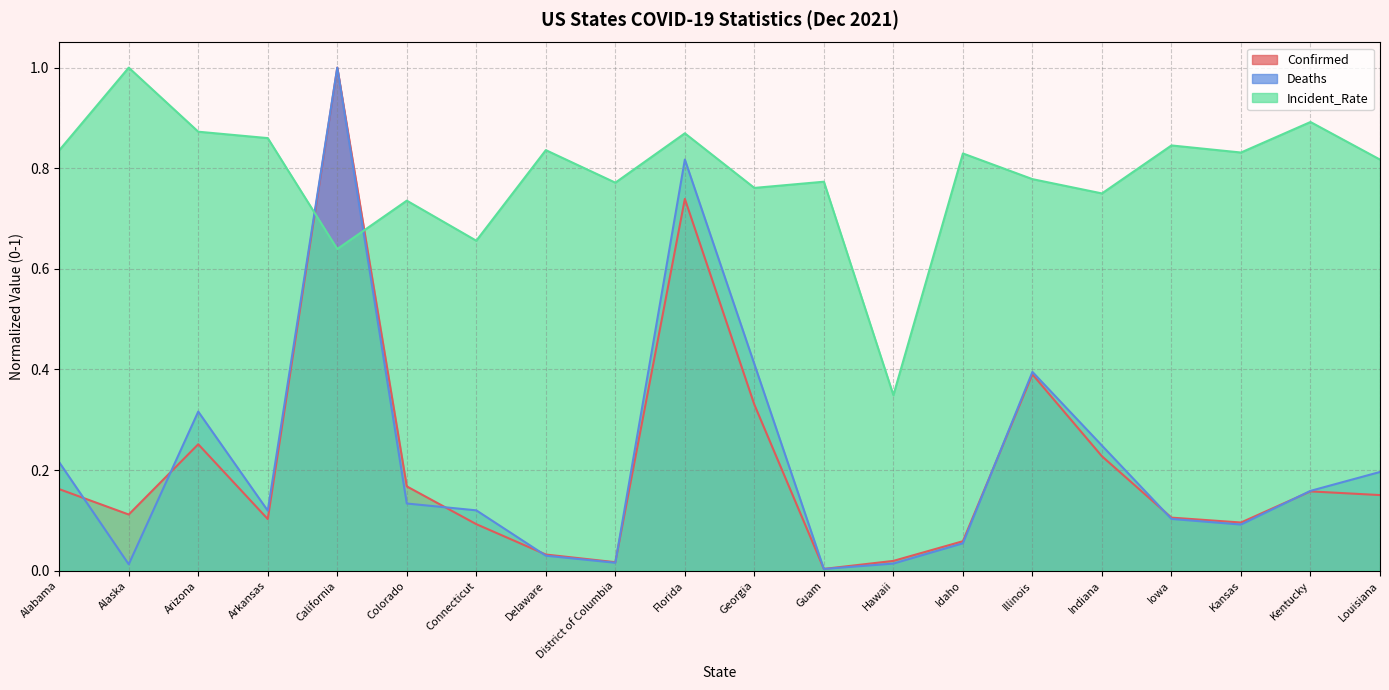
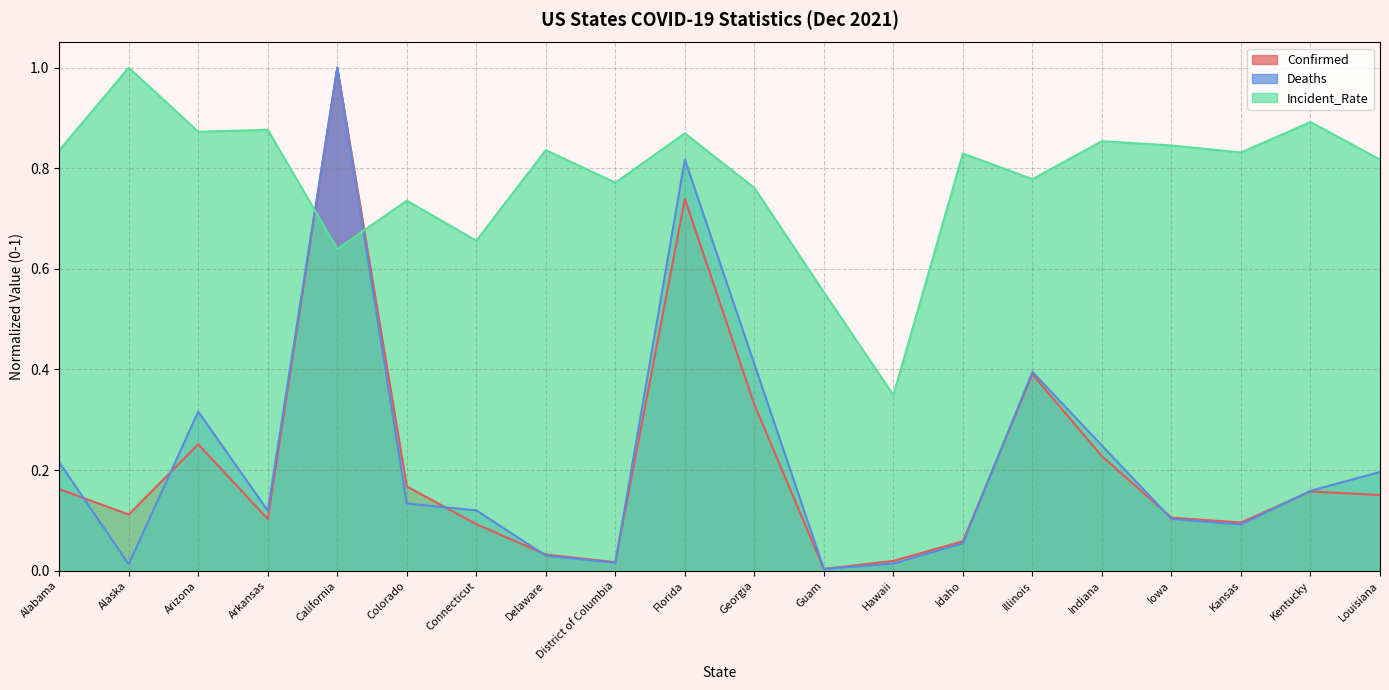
  {
    "Confirmed": {
      "Alabama": 0.16,
      "Alaska": 0.11,
      "Arizona": 0.25,
      "Arkansas": 0.10,
      "Colorado": 0.17,
      "Connecticut": 0.09,
      "Florida": 0.74,
      "Georgia": 0.33,
      "Hawaii": 0.02,
      "Indiana": 0.23,
      "Louisiana": 0.15
    },
    "Deaths": {
      "Alabama": 0.22,
      "Alaska": 0.01,
      "Arizona": 0.32,
      "Arkansas": 0.12,
      "Colorado": 0.13,
      "Connecticut": 0.12,
      "Florida": 0.82,
      "Georgia": 0.41,
      "Hawaii": 0.01,
      "Indiana": 0.25,
      "Louisiana": 0.20
    },
    "Incident_Rate": {
      "Alabama": 0.84,
      "Alaska": 1.00,
      "Arizona": 0.87,
-     "Arkansas": 0.86,
+     "Arkansas": 0.88,
      "California": 0.64,
      "Colorado": 0.74,
      "Connecticut": 0.66,
      "Delaware": 0.84,
      "District of Columbia": 0.77,
      "Florida": 0.87,
      "Georgia": 0.76,
-     "Guam": 0.77,
+     "Guam": 0.55,
      "Hawaii": 0.35,
      "Idaho": 0.83,
      "Illinois": 0.78,
-     "Indiana": 0.75,
+     "Indiana": 0.85,
      "Iowa": 0.85,
      "Kansas": 0.83,
      "Kentucky": 0.89,
      "Louisiana": 0.82
    }
  }
